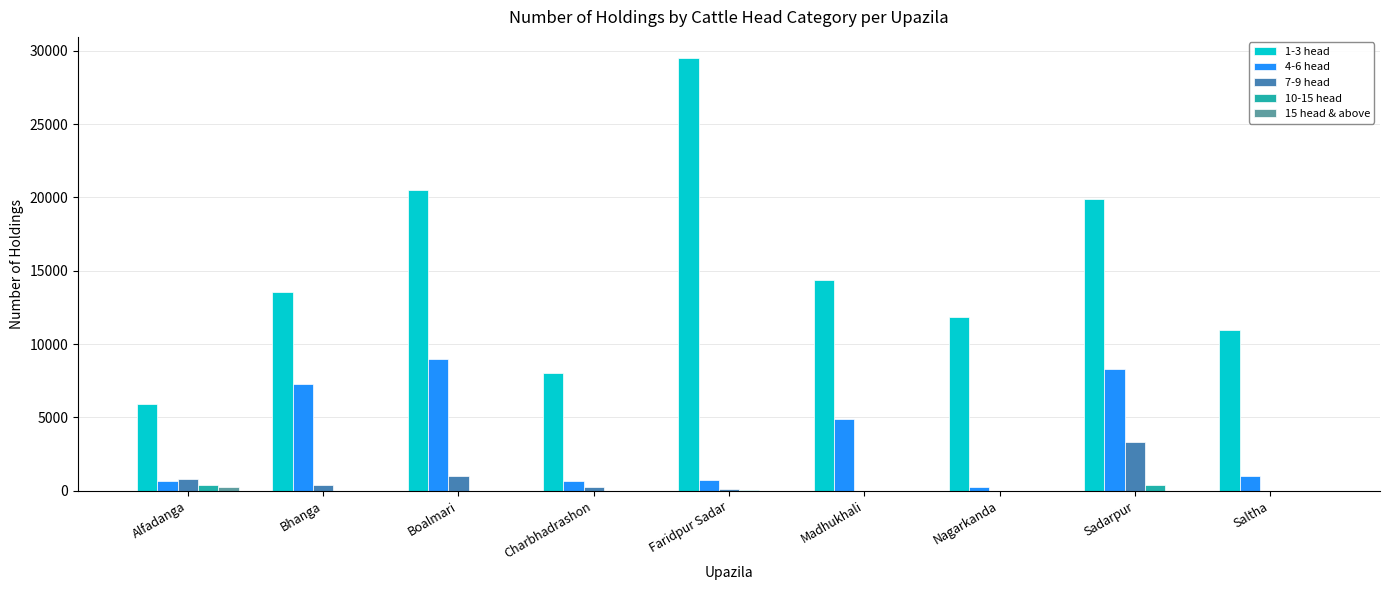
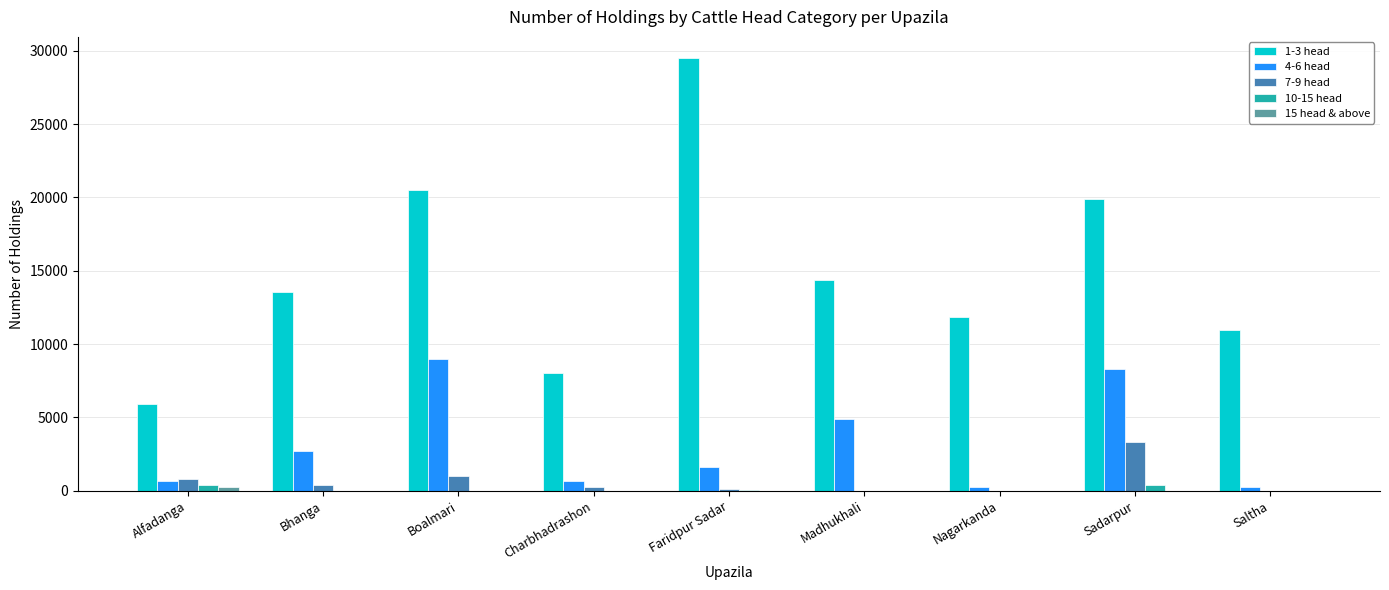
  {
    "4-6 head": {
      "Alfadanga": 700,
-     "Bhanga": 7300,
+     "Bhanga": 2700,
      "Boalmari": 9000,
      "Charbhadrashon": 700,
-     "Faridpur Sadar": 800,
+     "Faridpur Sadar": 1600,
      "Madhukhali": 4900,
      "Nagarkanda": 300,
      "Sadarpur": 8300,
-     "Saltha": 1000
+     "Saltha": 200
    }
  }
